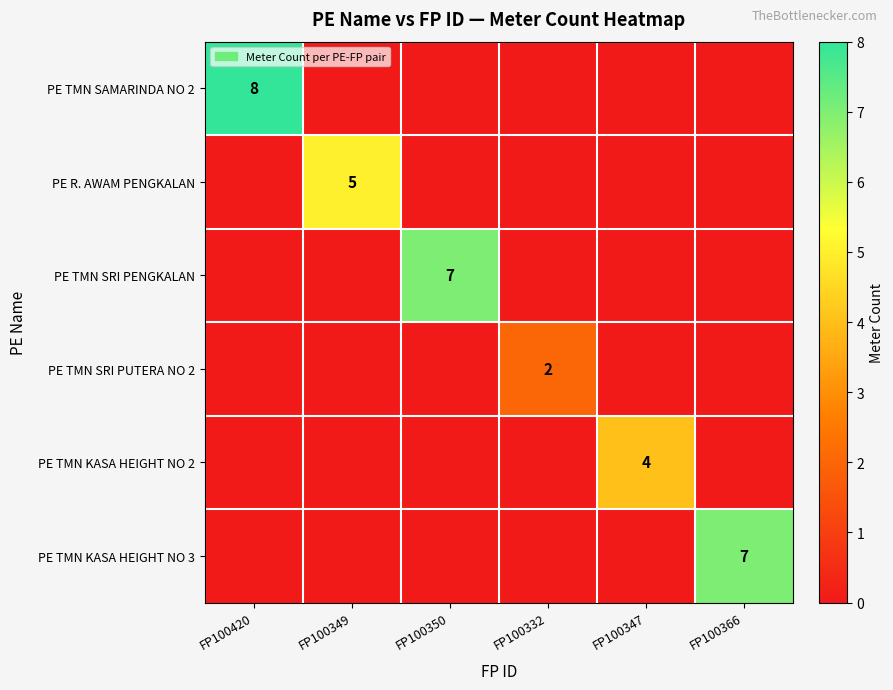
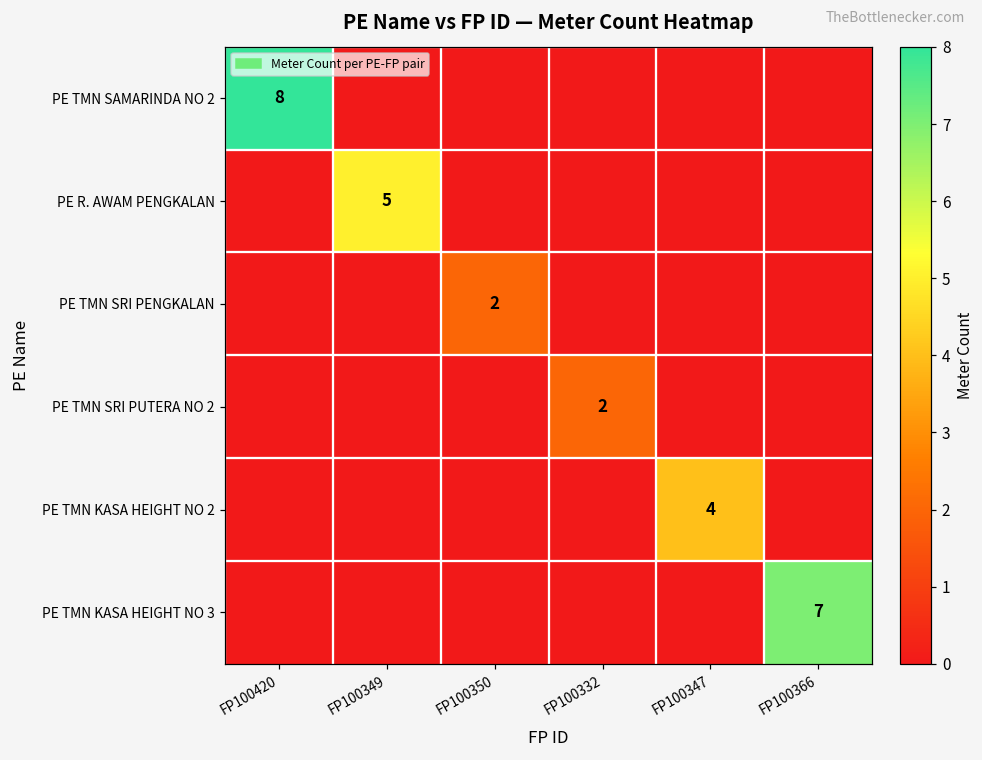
  {
    "PE TMN SAMARINDA NO 2": {
      "FP100420": 8
    },
    "PE R. AWAM PENGKALAN": {
      "FP100349": 5
    },
    "PE TMN SRI PENGKALAN": {
-     "FP100350": 7
+     "FP100350": 2
    },
    "PE TMN SRI PUTERA NO 2": {
      "FP100332": 2
    },
    "PE TMN KASA HEIGHT NO 2": {
      "FP100347": 4
    },
    "PE TMN KASA HEIGHT NO 3": {
      "FP100366": 7
    }
  }
